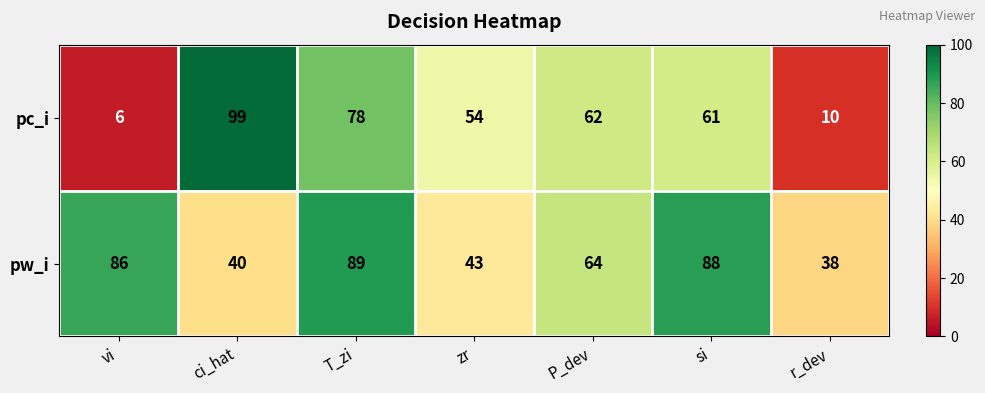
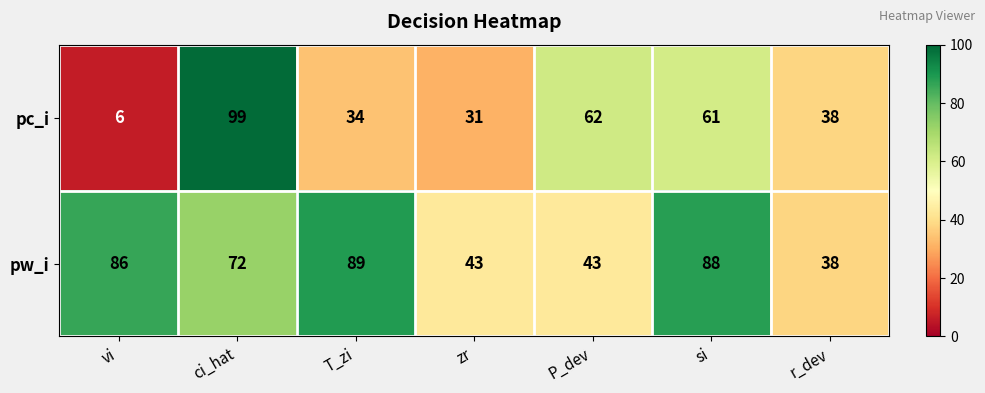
  {
    "pc_i": {
      "vi": 6,
      "ci_hat": 99,
-     "T_zi": 78,
-     "zr": 54,
+     "T_zi": 34,
+     "zr": 31,
      "P_dev": 62,
      "si": 61,
-     "r_dev": 10
+     "r_dev": 38
    },
    "pw_i": {
      "vi": 86,
-     "ci_hat": 40,
+     "ci_hat": 72,
      "T_zi": 89,
      "zr": 43,
-     "P_dev": 64,
+     "P_dev": 43,
      "si": 88,
      "r_dev": 38
    }
  }
